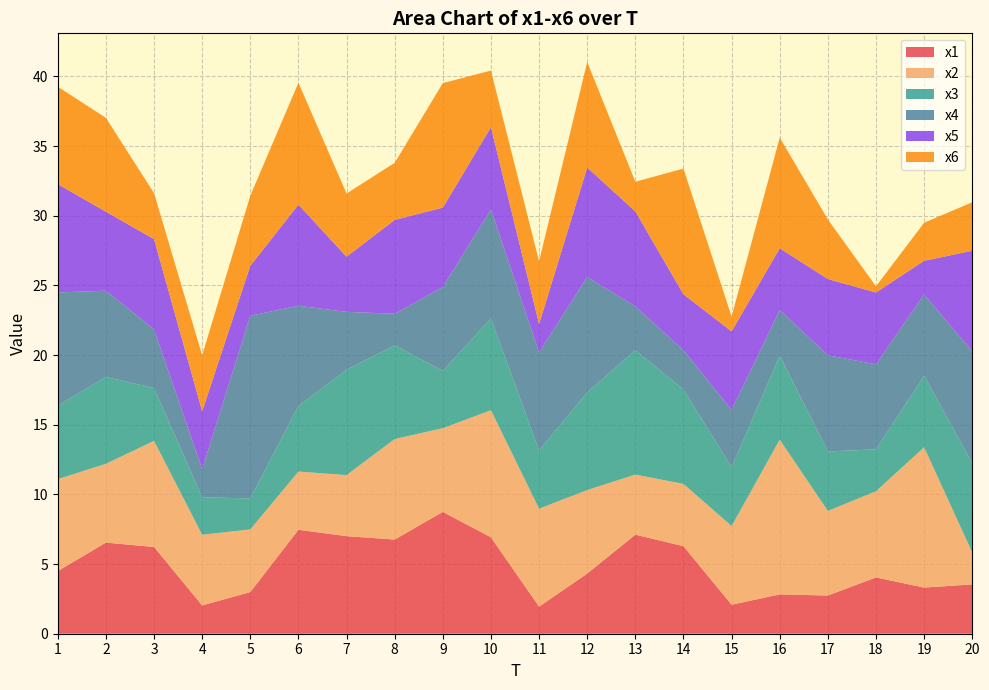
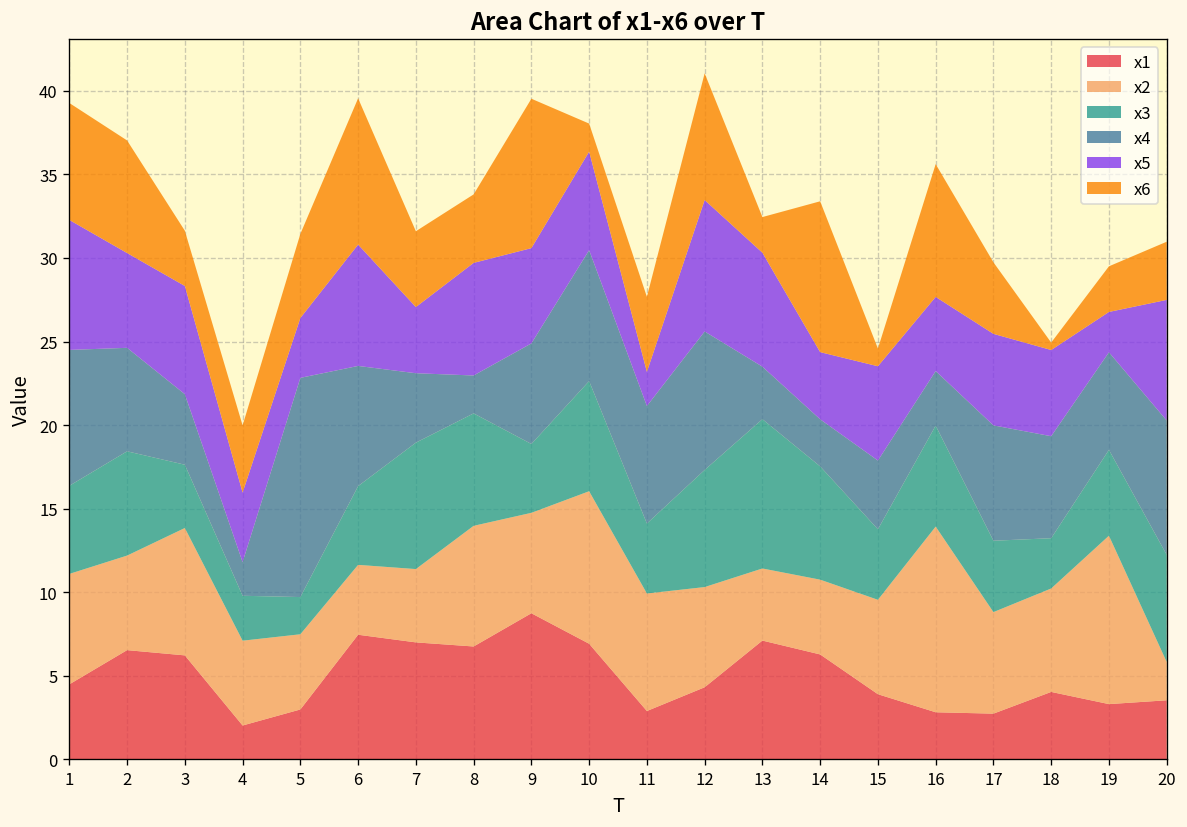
  {
    "x1": {
      "1": 4.5,
      "2": 6.5,
      "3": 6.2,
      "4": 2.0,
      "5": 3.0,
      "6": 7.5,
      "7": 7.0,
      "8": 6.8,
      "9": 8.7,
      "10": 6.9,
-     "11": 1.9,
+     "11": 2.9,
      "12": 4.3,
      "13": 7.1,
      "14": 6.3,
-     "15": 2.1,
+     "15": 3.9,
      "16": 2.8,
      "17": 2.7,
      "18": 4.0,
      "19": 3.3,
      "20": 3.5
    },
    "x2": {
      "1": 6.6,
      "2": 5.7,
      "3": 7.6,
      "4": 5.1,
      "5": 4.5,
      "6": 4.2,
      "7": 4.4,
      "8": 7.2,
      "9": 6.0,
      "10": 9.1,
      "11": 7.0,
      "12": 6.0,
      "13": 4.3,
      "14": 4.5,
      "15": 5.6,
      "16": 11.1,
      "17": 6.1,
      "18": 6.2,
      "19": 10.1,
      "20": 2.3
    },
    "x5": {
      "1": 7.8,
      "2": 5.7,
      "3": 6.5,
      "4": 4.2,
      "5": 3.6,
      "6": 7.3,
      "7": 4.0,
      "8": 6.7,
      "9": 5.7,
      "10": 5.9,
      "11": 2.0,
      "12": 7.9,
      "13": 6.8,
      "14": 4.0,
      "15": 5.6,
      "16": 4.4,
      "17": 5.5,
      "18": 5.2,
      "19": 2.4,
      "20": 7.2
    },
    "x6": {
      "1": 7.0,
      "2": 6.7,
      "3": 3.3,
      "4": 4.0,
      "5": 5.0,
      "6": 8.8,
      "7": 4.5,
      "8": 4.1,
      "9": 8.9,
-     "10": 4.1,
+     "10": 1.7,
      "11": 4.5,
      "12": 7.6,
      "13": 2.1,
      "14": 9.0,
      "15": 1.1,
      "16": 7.9,
      "17": 4.3,
      "18": 0.4,
      "19": 2.7,
      "20": 3.5
    }
  }
